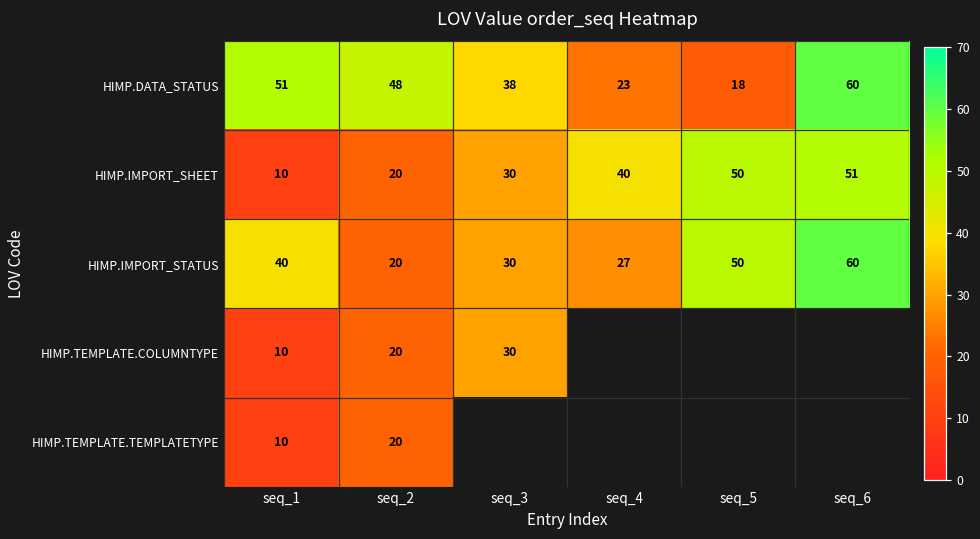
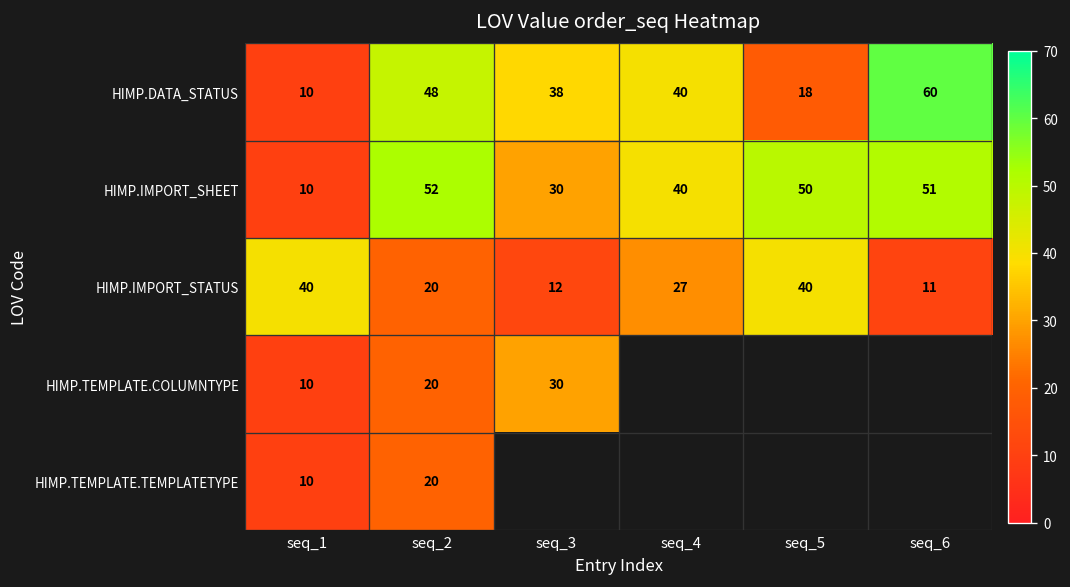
  {
    "HIMP.DATA_STATUS": {
-     "seq_1": 51,
+     "seq_1": 10,
      "seq_2": 48,
      "seq_3": 38,
-     "seq_4": 23,
+     "seq_4": 40,
      "seq_5": 18,
      "seq_6": 60
    },
    "HIMP.IMPORT_SHEET": {
      "seq_1": 10,
-     "seq_2": 20,
+     "seq_2": 52,
      "seq_3": 30,
      "seq_4": 40,
      "seq_5": 50,
      "seq_6": 51
    },
    "HIMP.IMPORT_STATUS": {
      "seq_1": 40,
      "seq_2": 20,
-     "seq_3": 30,
+     "seq_3": 12,
      "seq_4": 27,
-     "seq_5": 50,
-     "seq_6": 60
+     "seq_5": 40,
+     "seq_6": 11
    },
    "HIMP.TEMPLATE.COLUMNTYPE": {
      "seq_1": 10,
      "seq_2": 20,
      "seq_3": 30
    },
    "HIMP.TEMPLATE.TEMPLATETYPE": {
      "seq_1": 10,
      "seq_2": 20
    }
  }
